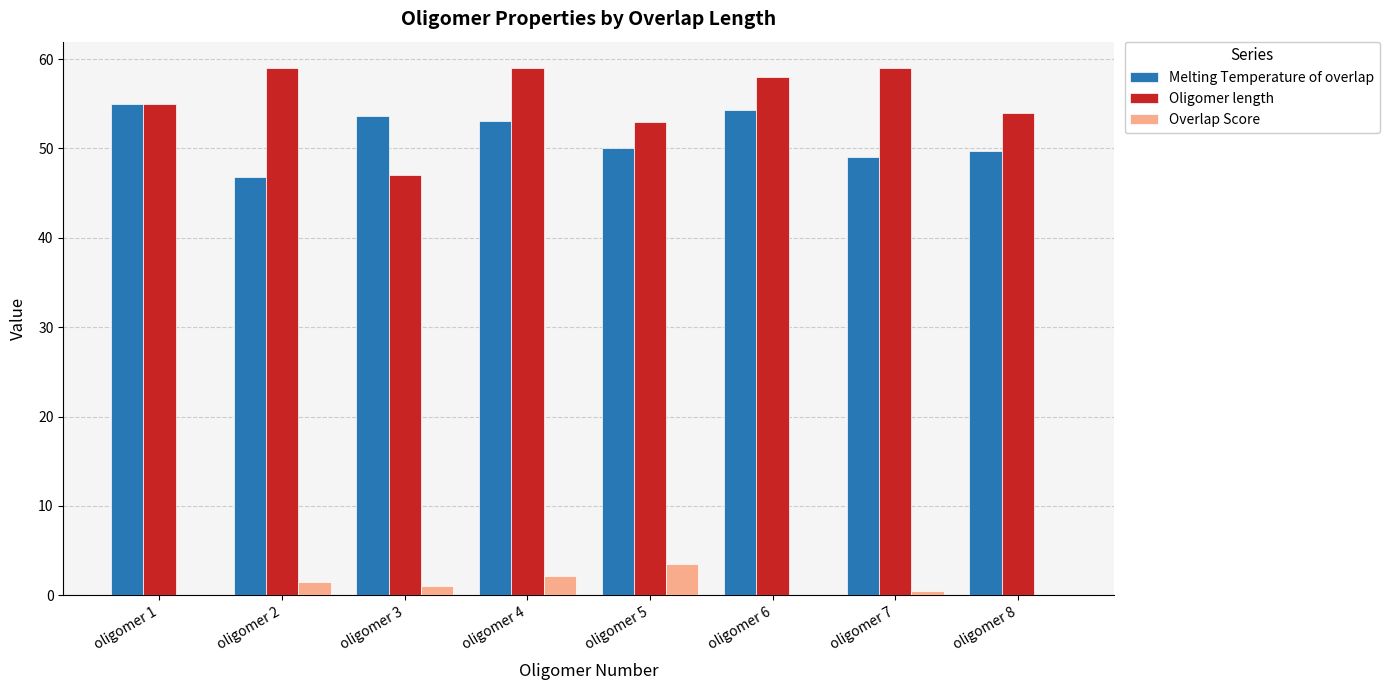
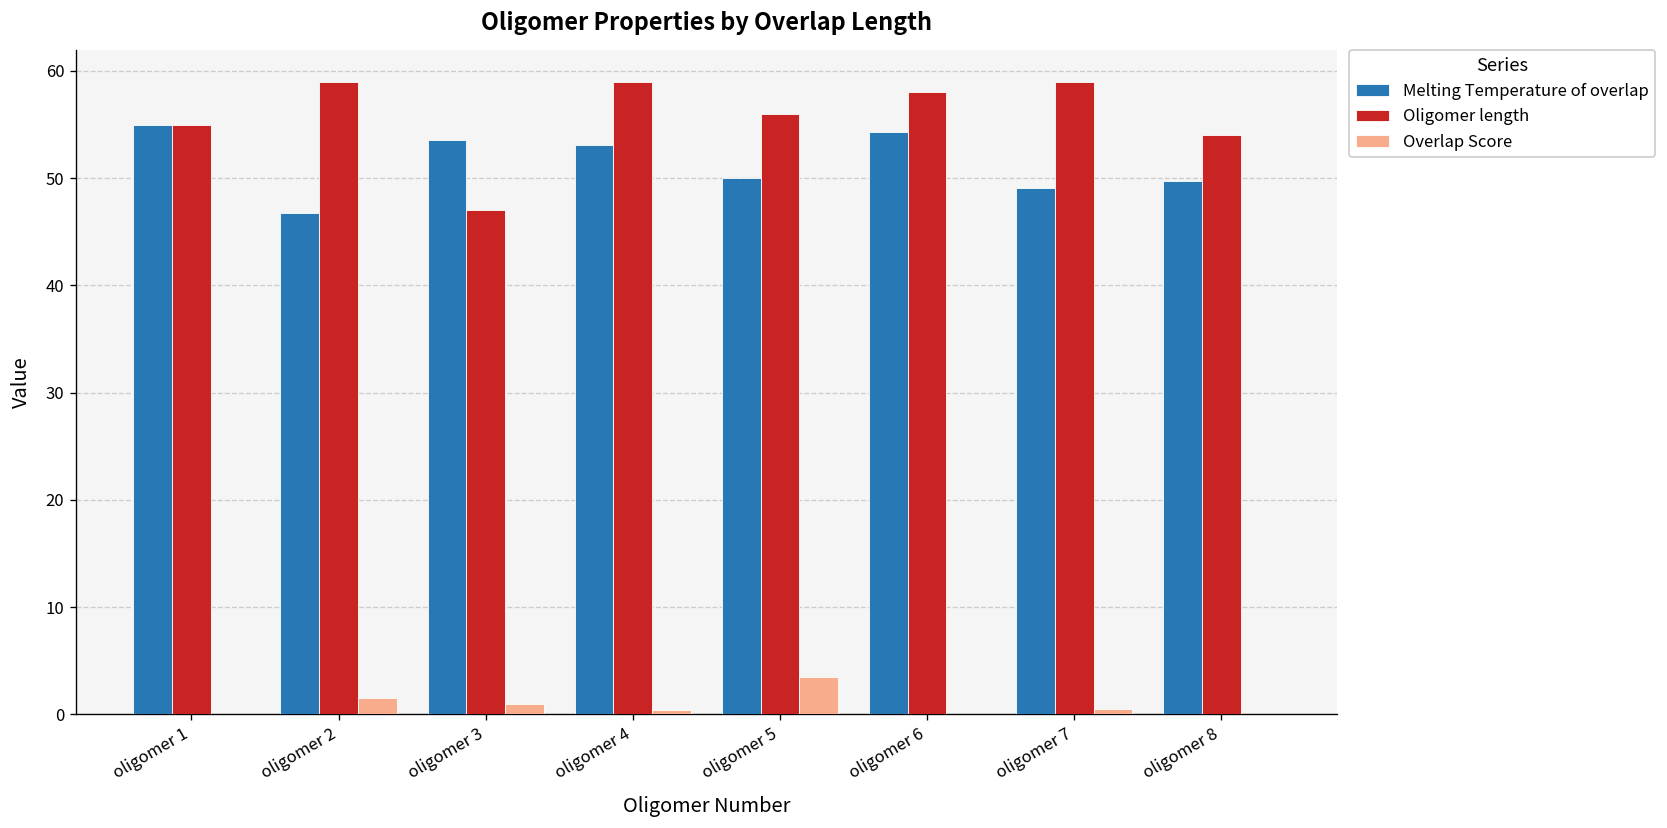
  {
    "Melting Temperature of overlap": {
      "oligomer 1": 55,
      "oligomer 2": 47,
      "oligomer 3": 54,
      "oligomer 4": 53,
      "oligomer 5": 50,
      "oligomer 6": 54,
      "oligomer 7": 49,
      "oligomer 8": 50
    },
    "Oligomer length": {
      "oligomer 1": 55,
      "oligomer 2": 59,
      "oligomer 3": 47,
      "oligomer 4": 59,
-     "oligomer 5": 53,
+     "oligomer 5": 56,
      "oligomer 6": 58,
      "oligomer 7": 59,
      "oligomer 8": 54
    },
    "Overlap Score": {
      "oligomer 1": 0,
      "oligomer 2": 2,
      "oligomer 3": 1,
-     "oligomer 4": 2,
+     "oligomer 4": 0,
      "oligomer 5": 3,
      "oligomer 6": 0,
      "oligomer 7": 1,
      "oligomer 8": 0
    }
  }
